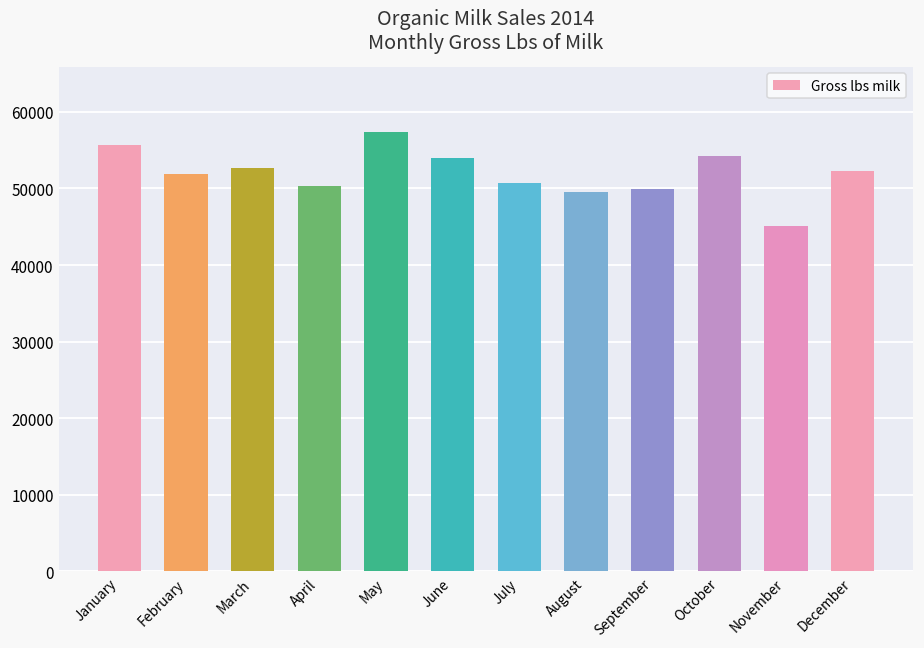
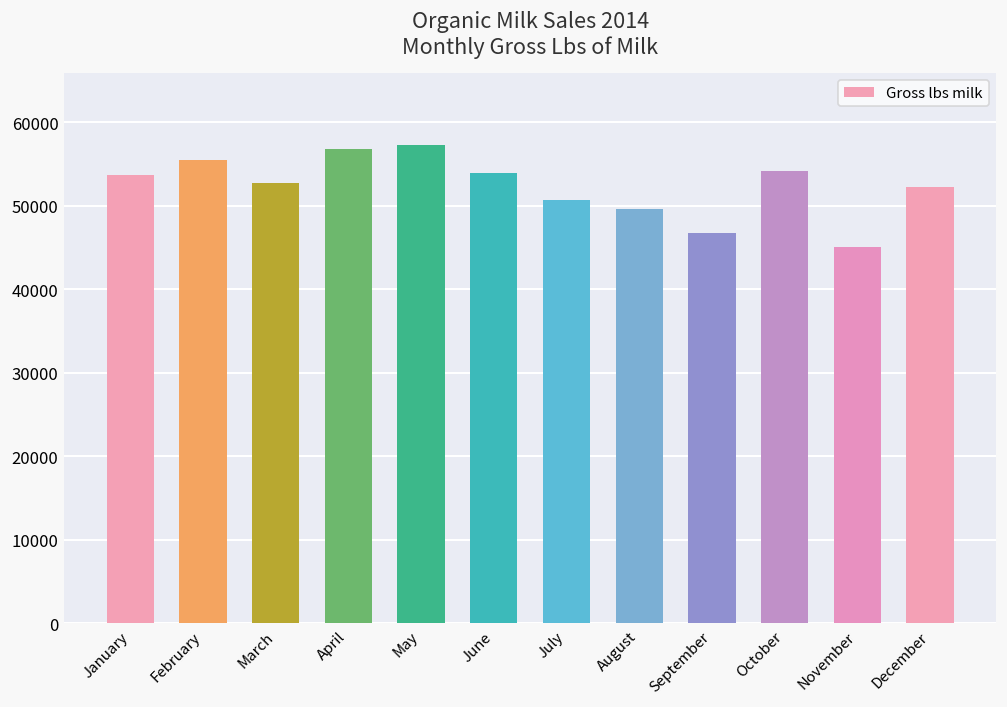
  {
-   "January": 56000,
-   "February": 52000,
+   "January": 54000,
+   "February": 56000,
    "March": 53000,
-   "April": 50000,
+   "April": 57000,
    "May": 57000,
    "June": 54000,
    "July": 51000,
    "August": 50000,
-   "September": 50000,
+   "September": 47000,
    "October": 54000,
    "November": 45000,
    "December": 52000
  }
